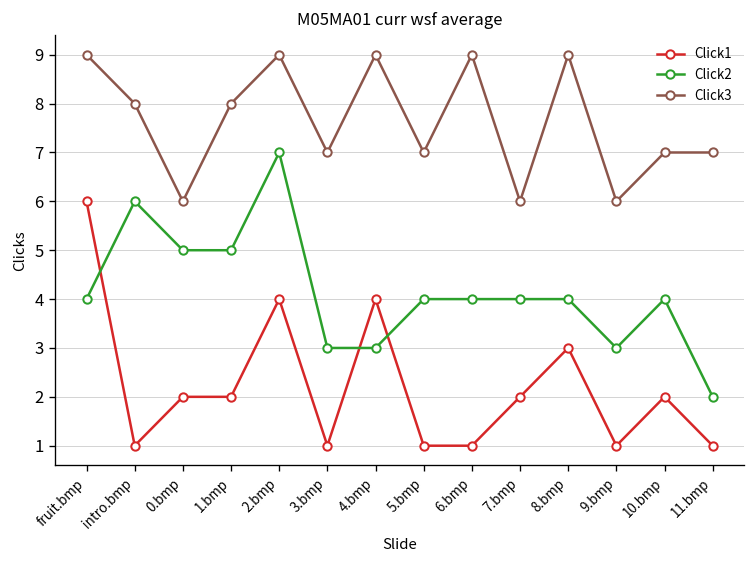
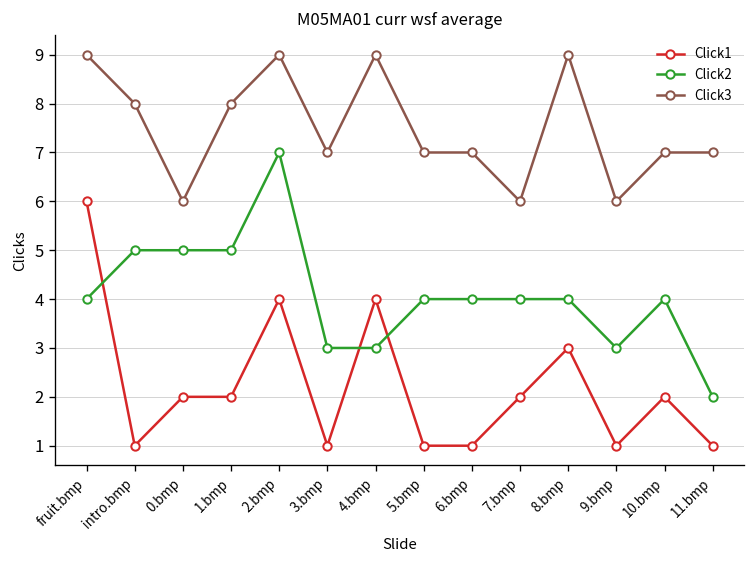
  {
    "Click1": {
      "fruit.bmp": 6,
      "intro.bmp": 1,
      "0.bmp": 2,
      "1.bmp": 2,
      "2.bmp": 4,
      "3.bmp": 1,
      "4.bmp": 4,
      "5.bmp": 1,
      "6.bmp": 1,
      "7.bmp": 2,
      "8.bmp": 3,
      "9.bmp": 1,
      "10.bmp": 2,
      "11.bmp": 1
    },
    "Click2": {
      "fruit.bmp": 4,
-     "intro.bmp": 6,
+     "intro.bmp": 5,
      "0.bmp": 5,
      "1.bmp": 5,
      "2.bmp": 7,
      "3.bmp": 3,
      "4.bmp": 3,
      "5.bmp": 4,
      "6.bmp": 4,
      "7.bmp": 4,
      "8.bmp": 4,
      "9.bmp": 3,
      "10.bmp": 4,
      "11.bmp": 2
    },
    "Click3": {
      "fruit.bmp": 9,
      "intro.bmp": 8,
      "0.bmp": 6,
      "1.bmp": 8,
      "2.bmp": 9,
      "3.bmp": 7,
      "4.bmp": 9,
      "5.bmp": 7,
-     "6.bmp": 9,
+     "6.bmp": 7,
      "7.bmp": 6,
      "8.bmp": 9,
      "9.bmp": 6,
      "10.bmp": 7,
      "11.bmp": 7
    }
  }
